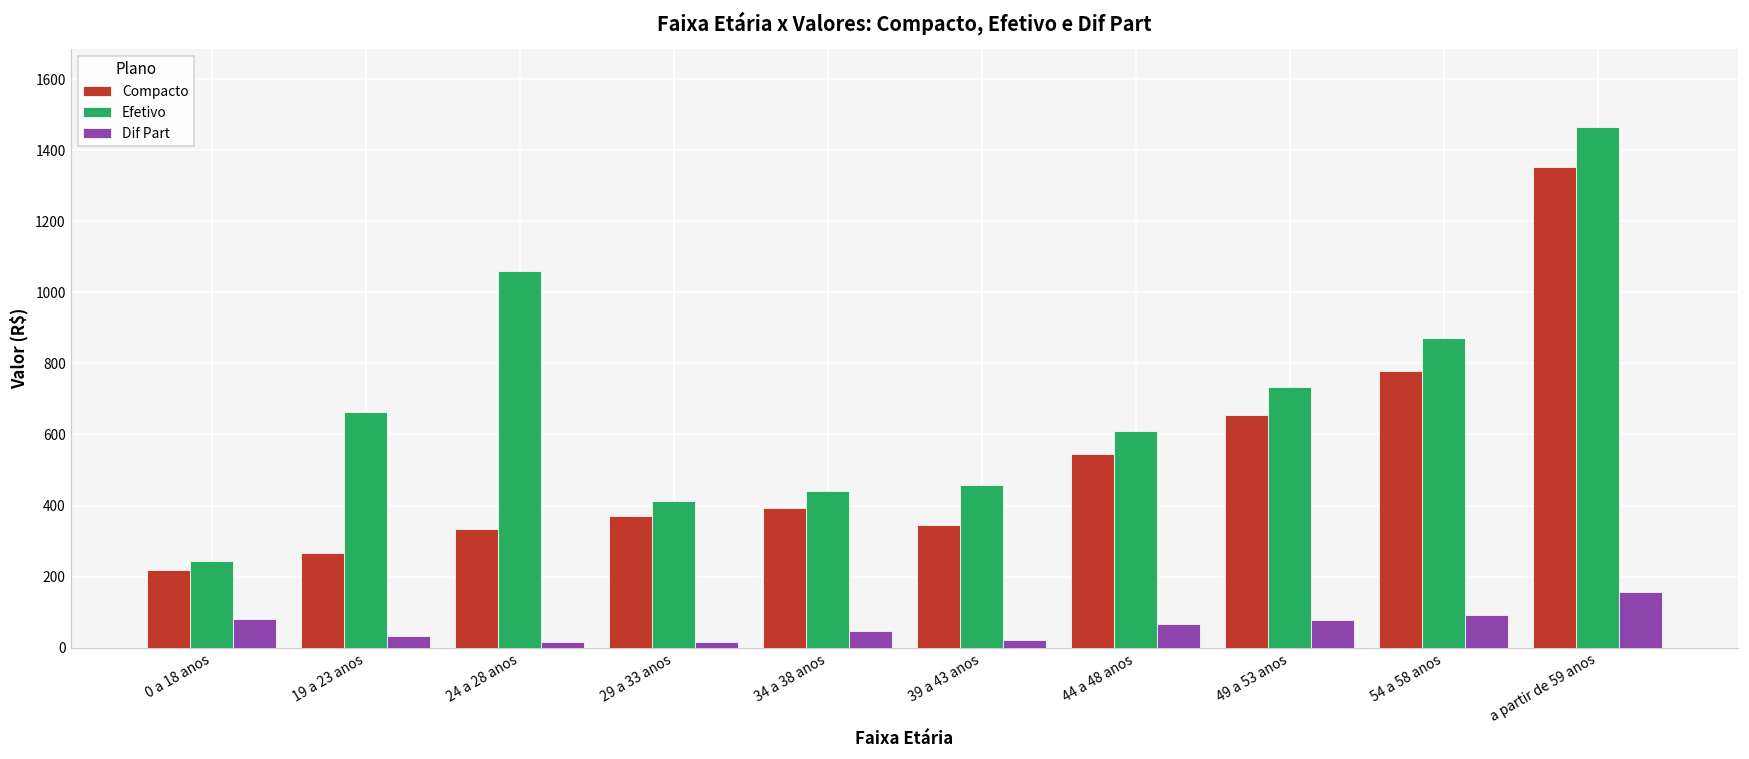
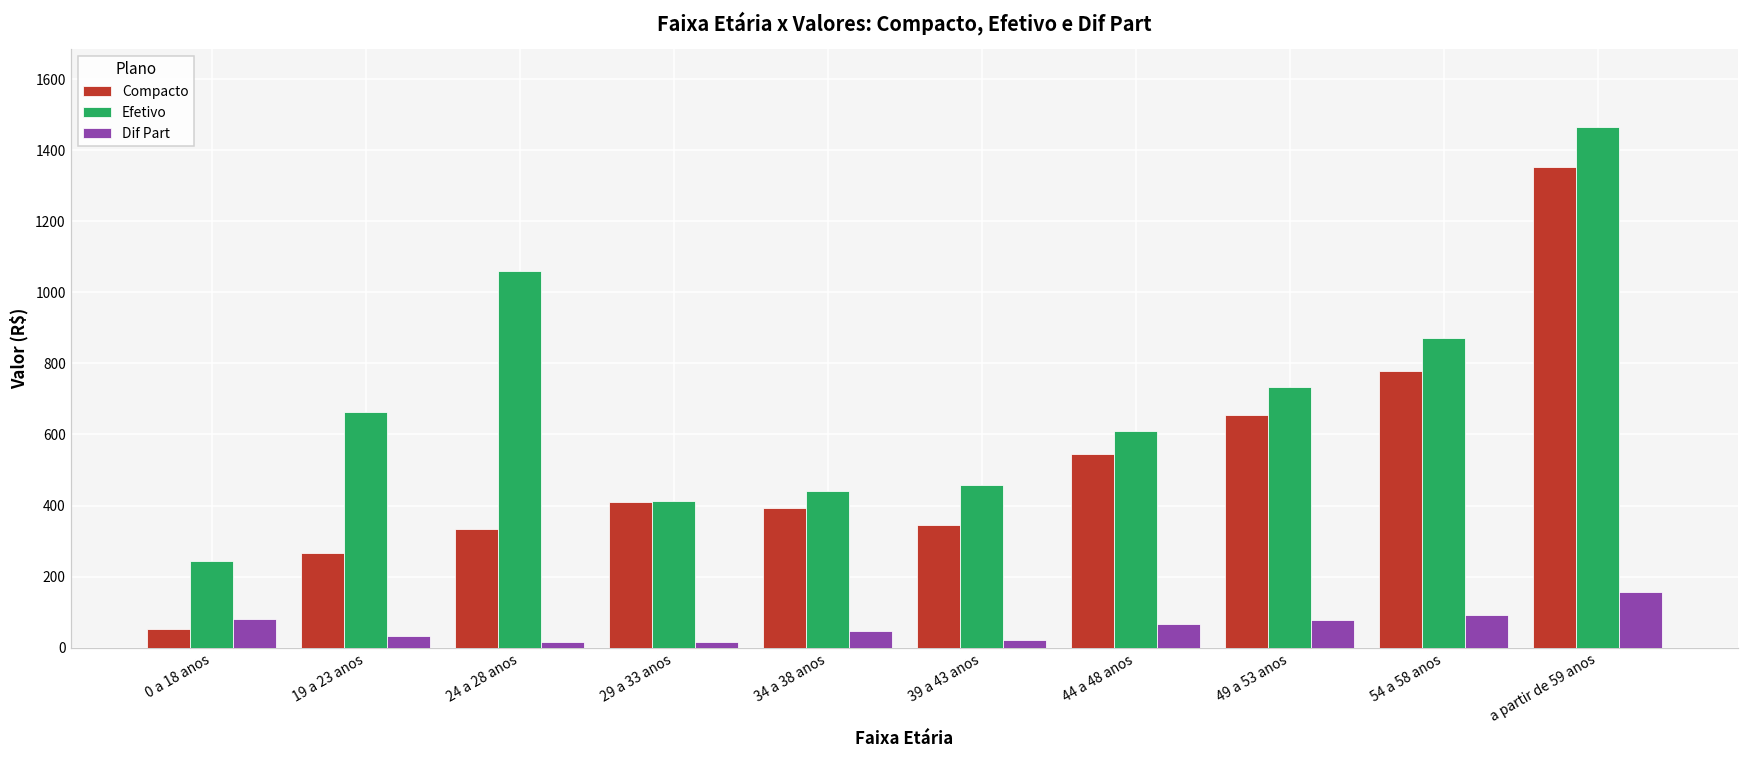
  {
    "Compacto": {
-     "0 a 18 anos": 220,
+     "0 a 18 anos": 50,
      "19 a 23 anos": 270,
      "24 a 28 anos": 330,
-     "29 a 33 anos": 370,
+     "29 a 33 anos": 410,
      "34 a 38 anos": 390,
      "39 a 43 anos": 350,
      "44 a 48 anos": 550,
      "49 a 53 anos": 660,
      "54 a 58 anos": 780,
      "a partir de 59 anos": 1350
    },
    "Efetivo": {
      "0 a 18 anos": 240,
      "19 a 23 anos": 660,
      "24 a 28 anos": 1060,
      "29 a 33 anos": 410,
      "34 a 38 anos": 440,
      "39 a 43 anos": 460,
      "44 a 48 anos": 610,
      "49 a 53 anos": 730,
      "54 a 58 anos": 870,
      "a partir de 59 anos": 1470
    },
    "Dif Part": {
      "0 a 18 anos": 80,
      "19 a 23 anos": 30,
      "24 a 28 anos": 10,
      "29 a 33 anos": 20,
      "34 a 38 anos": 50,
      "39 a 43 anos": 20,
      "44 a 48 anos": 60,
      "49 a 53 anos": 80,
      "54 a 58 anos": 90,
      "a partir de 59 anos": 160
    }
  }
